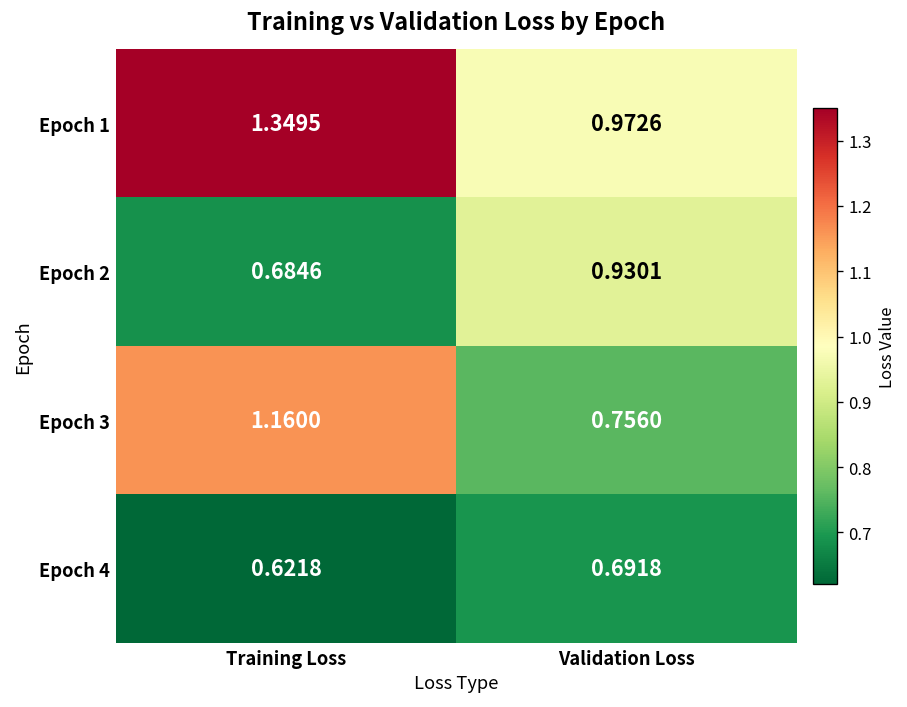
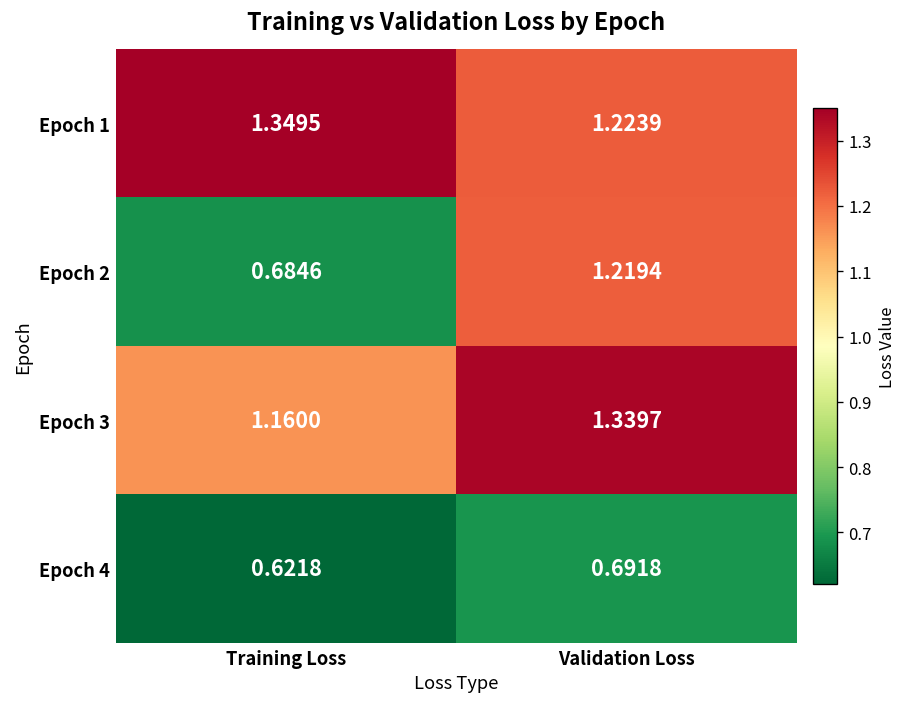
  {
    "Epoch 1": {
      "Training Loss": 1.3495,
-     "Validation Loss": 0.9726
+     "Validation Loss": 1.2239
    },
    "Epoch 2": {
      "Training Loss": 0.6846,
-     "Validation Loss": 0.9301
+     "Validation Loss": 1.2194
    },
    "Epoch 3": {
      "Training Loss": 1.1600,
-     "Validation Loss": 0.7560
+     "Validation Loss": 1.3397
    },
    "Epoch 4": {
      "Training Loss": 0.6218,
      "Validation Loss": 0.6918
    }
  }
